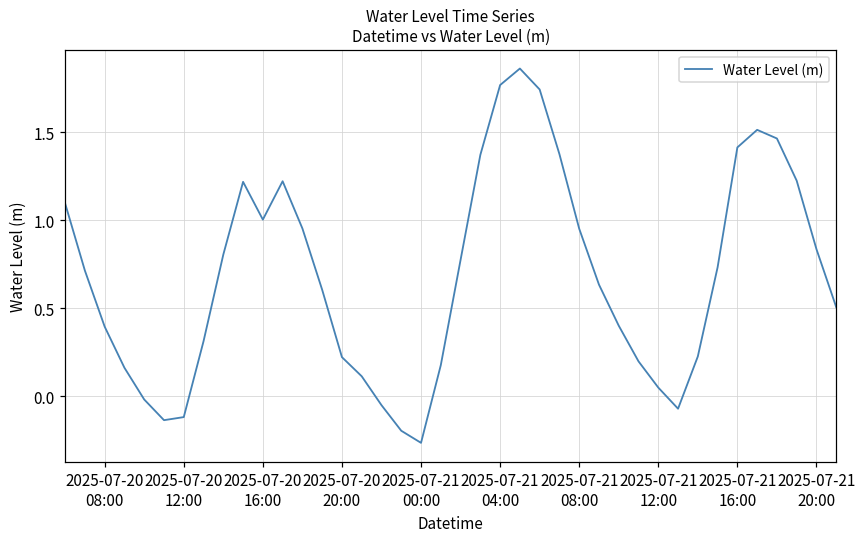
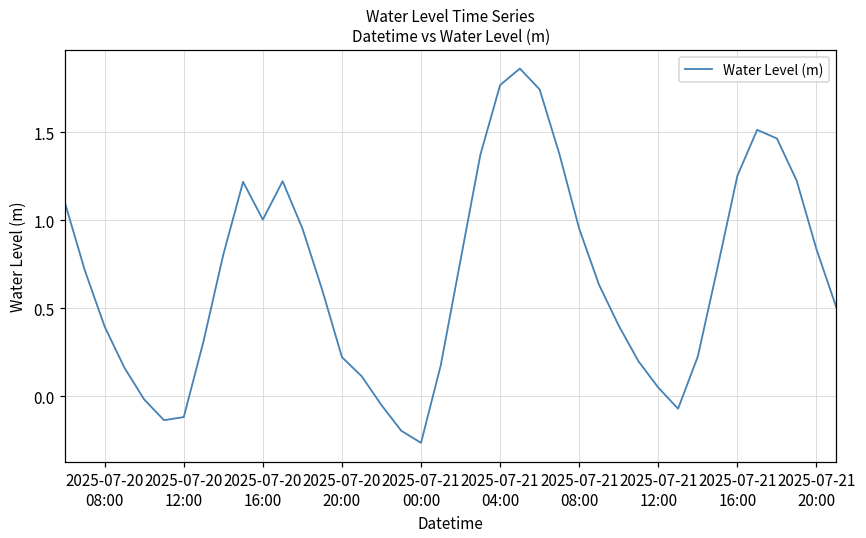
  {
    "2025-07-20 08:00": 0.40,
    "2025-07-20 12:00": -0.12,
    "2025-07-20 16:00": 1.00,
    "2025-07-20 20:00": 0.22,
    "2025-07-21 00:00": -0.26,
    "2025-07-21 04:00": 1.77,
    "2025-07-21 08:00": 0.95,
    "2025-07-21 12:00": 0.05,
-   "2025-07-21 16:00": 1.41,
+   "2025-07-21 16:00": 1.25,
    "2025-07-21 20:00": 0.84
  }
